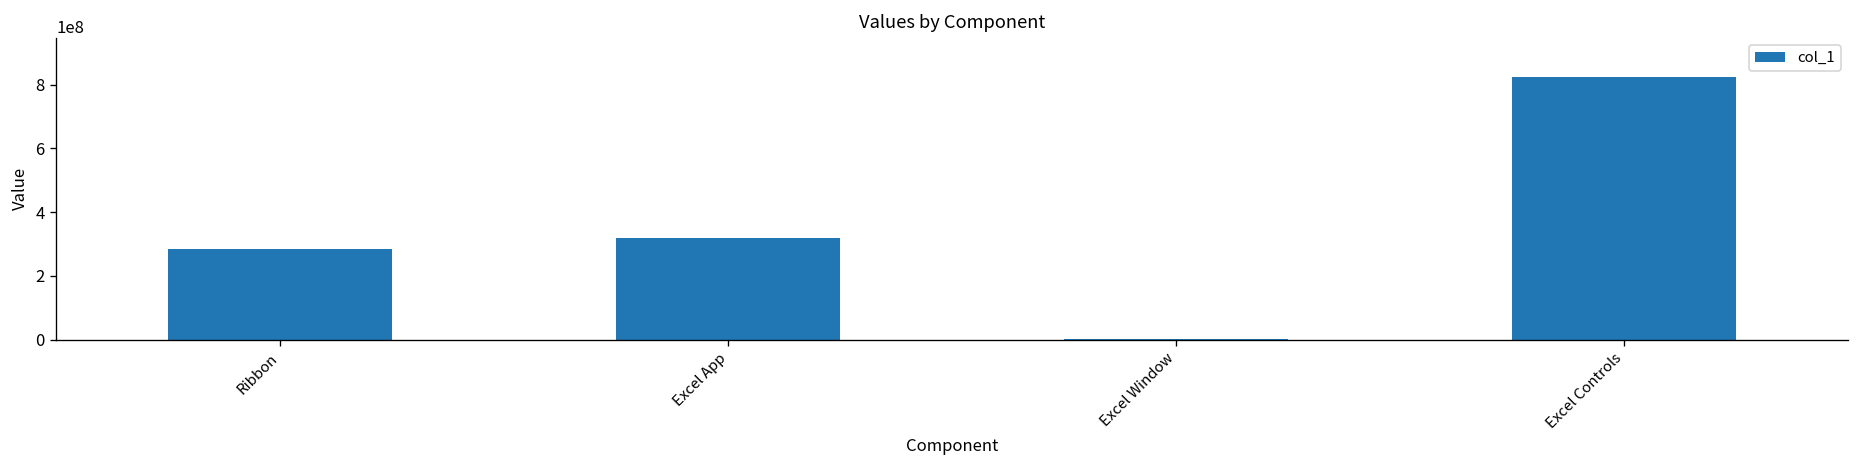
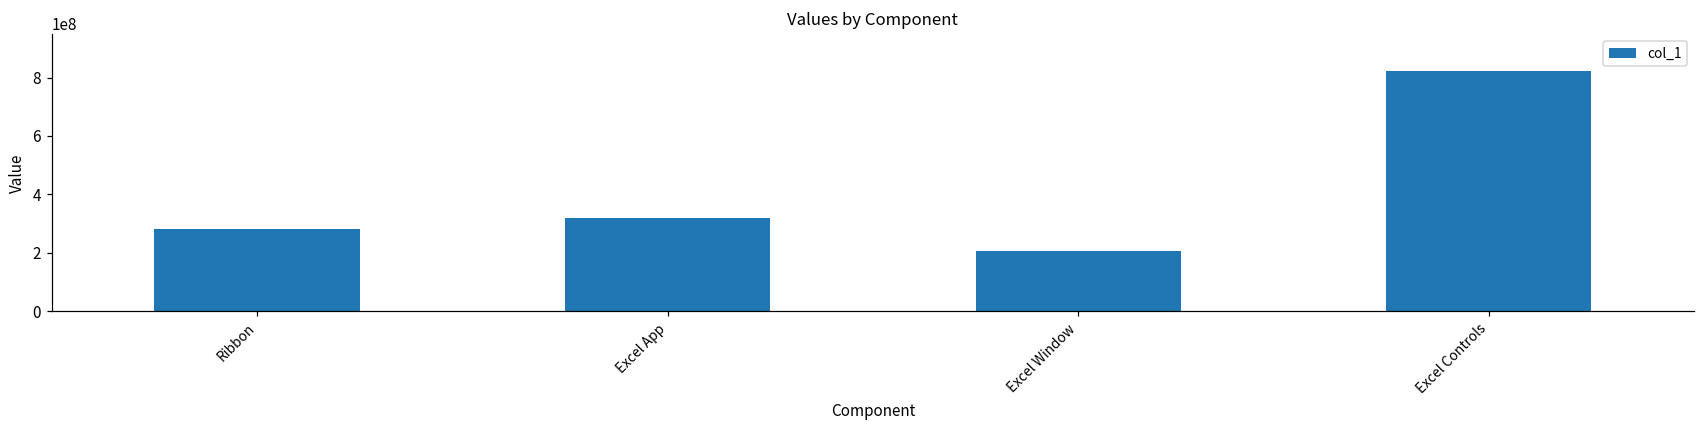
  {
    "Ribbon": 280000000,
    "Excel App": 320000000,
-   "Excel Window": 0,
+   "Excel Window": 210000000,
    "Excel Controls": 820000000
  }
